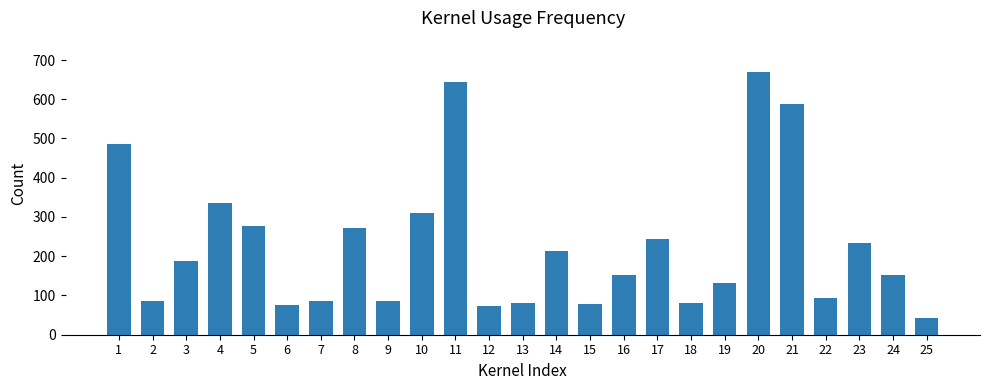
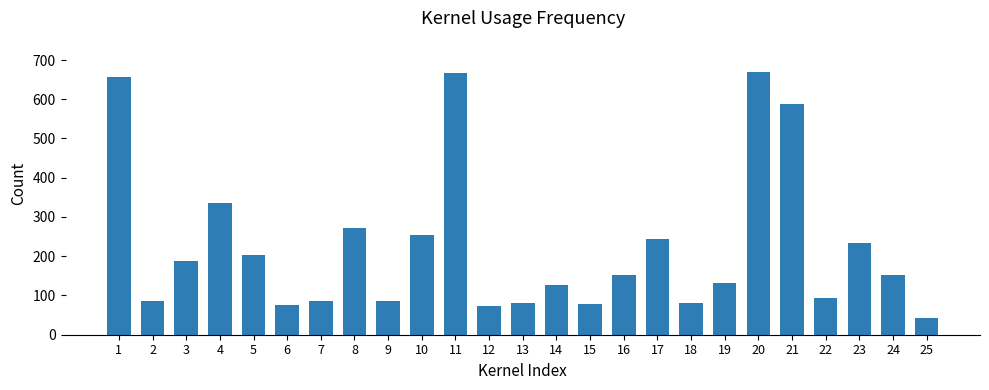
  {
-   "1": 490,
+   "1": 660,
    "2": 90,
    "3": 190,
    "4": 340,
-   "5": 280,
+   "5": 200,
    "6": 80,
    "7": 90,
    "8": 270,
    "9": 90,
-   "10": 310,
-   "11": 640,
+   "10": 250,
+   "11": 670,
    "12": 70,
    "13": 80,
-   "14": 210,
+   "14": 130,
    "15": 80,
    "16": 150,
    "17": 240,
    "18": 80,
    "19": 130,
    "20": 670,
    "21": 590,
    "22": 90,
    "23": 230,
    "24": 150,
    "25": 40
  }
